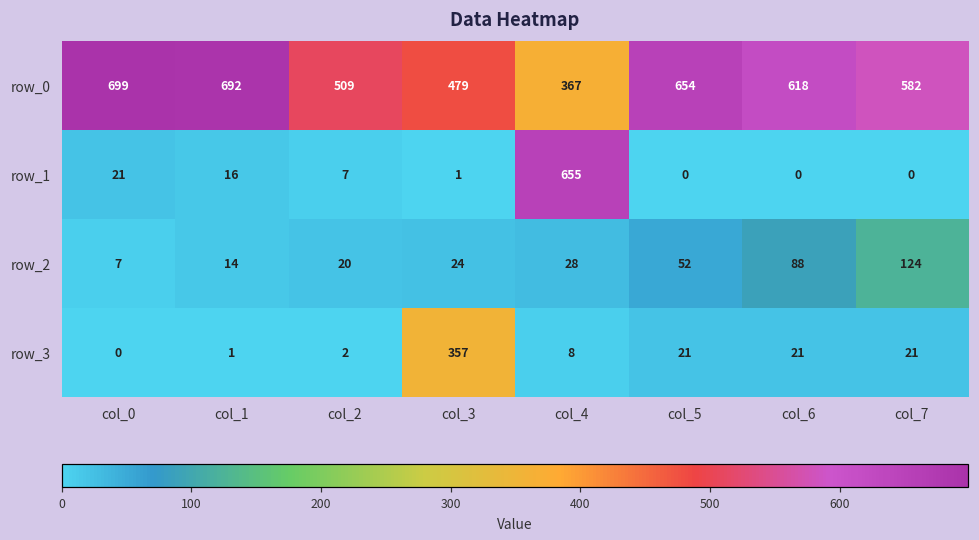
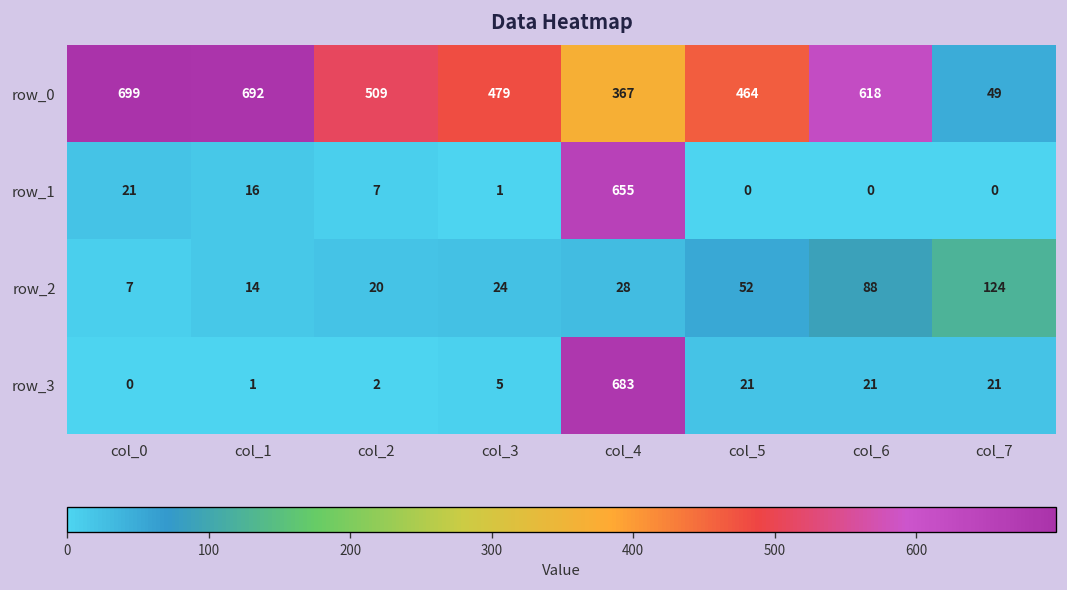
  {
    "row_0": {
      "col_0": 699,
      "col_1": 692,
      "col_2": 509,
      "col_3": 479,
      "col_4": 367,
-     "col_5": 654,
+     "col_5": 464,
      "col_6": 618,
-     "col_7": 582
+     "col_7": 49
    },
    "row_1": {
      "col_0": 21,
      "col_1": 16,
      "col_2": 7,
      "col_3": 1,
      "col_4": 655,
      "col_5": 0,
      "col_6": 0,
      "col_7": 0
    },
    "row_2": {
      "col_0": 7,
      "col_1": 14,
      "col_2": 20,
      "col_3": 24,
      "col_4": 28,
      "col_5": 52,
      "col_6": 88,
      "col_7": 124
    },
    "row_3": {
      "col_0": 0,
      "col_1": 1,
      "col_2": 2,
-     "col_3": 357,
-     "col_4": 8,
+     "col_3": 5,
+     "col_4": 683,
      "col_5": 21,
      "col_6": 21,
      "col_7": 21
    }
  }
